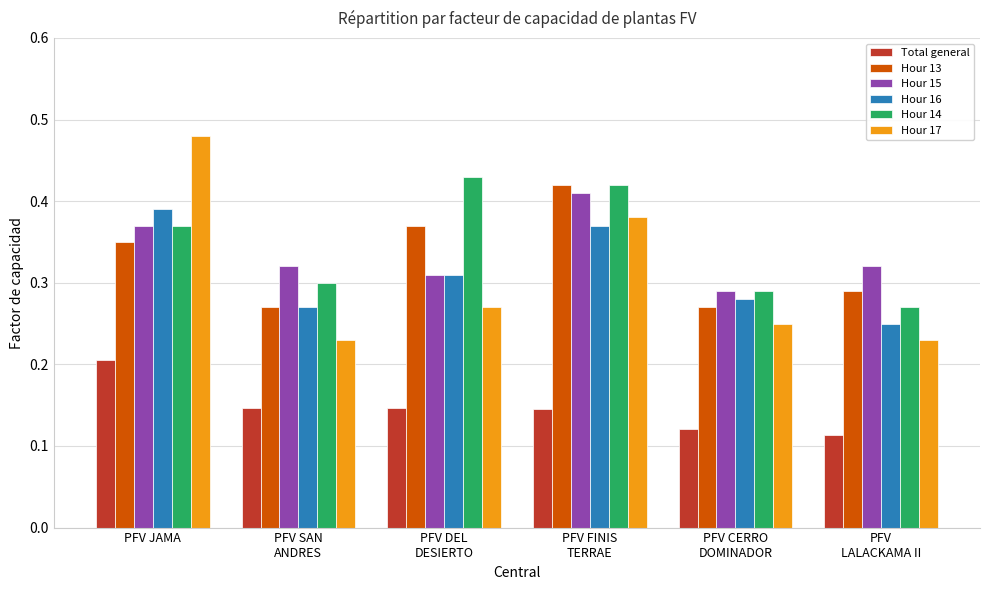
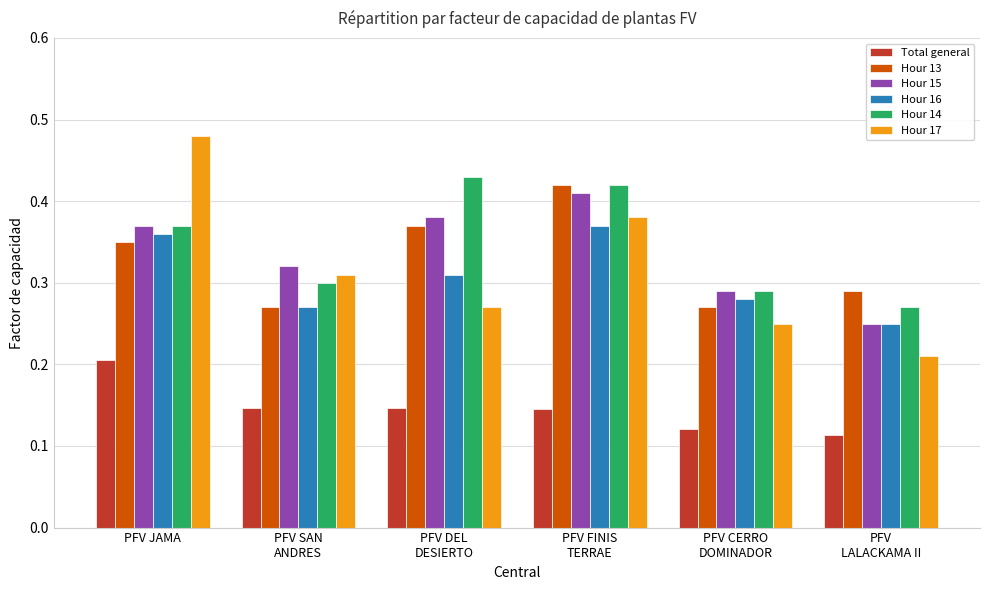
  {
    "Hour 15": {
      "PFV JAMA": 0.37,
      "PFV SAN ANDRES": 0.32,
-     "PFV DEL DESIERTO": 0.31,
+     "PFV DEL DESIERTO": 0.38,
      "PFV FINIS TERRAE": 0.41,
      "PFV CERRO DOMINADOR": 0.29,
-     "PFV LALACKAMA II": 0.32
+     "PFV LALACKAMA II": 0.25
    },
    "Hour 16": {
-     "PFV JAMA": 0.39,
+     "PFV JAMA": 0.36,
      "PFV SAN ANDRES": 0.27,
      "PFV DEL DESIERTO": 0.31,
      "PFV FINIS TERRAE": 0.37,
      "PFV CERRO DOMINADOR": 0.28,
      "PFV LALACKAMA II": 0.25
    },
    "Hour 14": {
      "PFV JAMA": 0.37,
      "PFV SAN ANDRES": 0.30,
      "PFV DEL DESIERTO": 0.43,
      "PFV FINIS TERRAE": 0.42,
      "PFV CERRO DOMINADOR": 0.29,
      "PFV LALACKAMA II": 0.27
    },
    "Hour 17": {
      "PFV JAMA": 0.48,
-     "PFV SAN ANDRES": 0.23,
+     "PFV SAN ANDRES": 0.31,
      "PFV DEL DESIERTO": 0.27,
      "PFV FINIS TERRAE": 0.38,
      "PFV CERRO DOMINADOR": 0.25,
-     "PFV LALACKAMA II": 0.23
+     "PFV LALACKAMA II": 0.21
    }
  }
